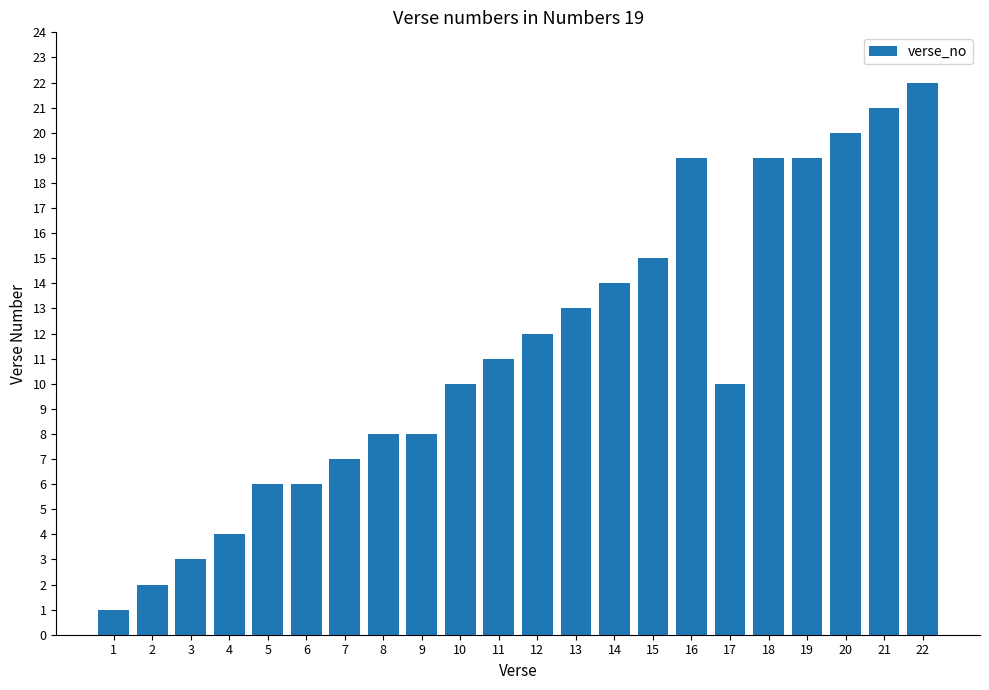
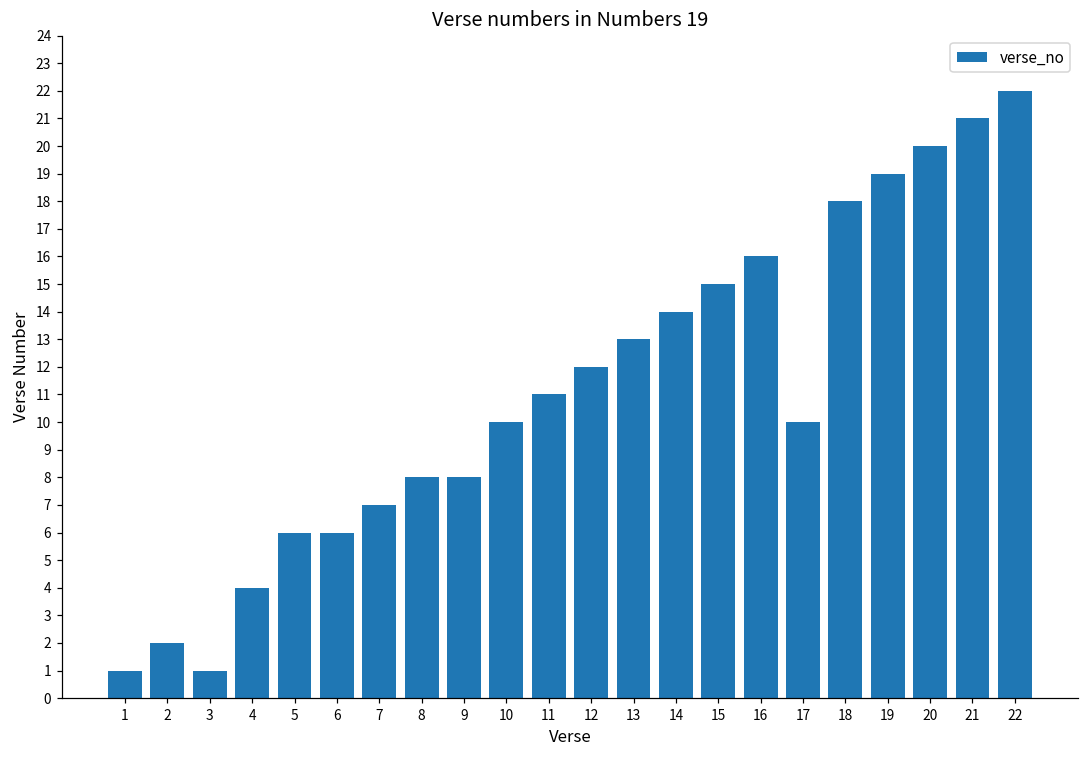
  {
    "1": 1,
    "2": 2,
-   "3": 3,
+   "3": 1,
    "4": 4,
    "5": 6,
    "6": 6,
    "7": 7,
    "8": 8,
    "9": 8,
    "10": 10,
    "11": 11,
    "12": 12,
    "13": 13,
    "14": 14,
    "15": 15,
-   "16": 19,
+   "16": 16,
    "17": 10,
-   "18": 19,
+   "18": 18,
    "19": 19,
    "20": 20,
    "21": 21,
    "22": 22
  }
